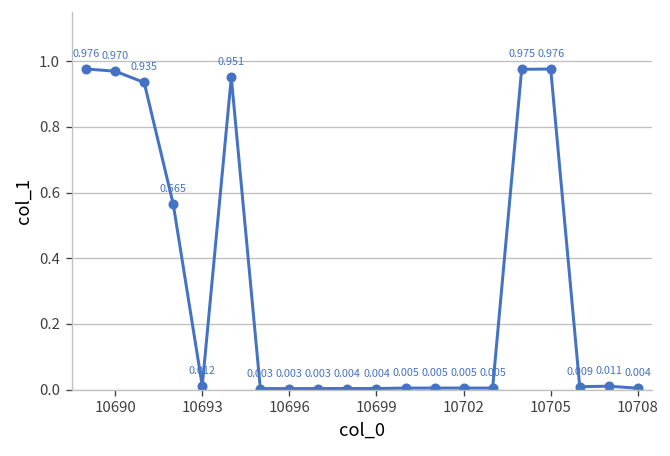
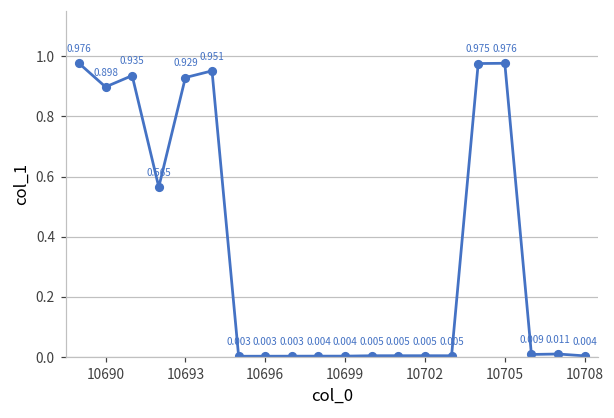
  {
-   "10690": 0.970,
-   "10693": 0.012,
+   "10690": 0.898,
+   "10693": 0.929,
    "10696": 0.003,
    "10699": 0.004,
    "10702": 0.005,
    "10705": 0.976,
    "10708": 0.004
  }
